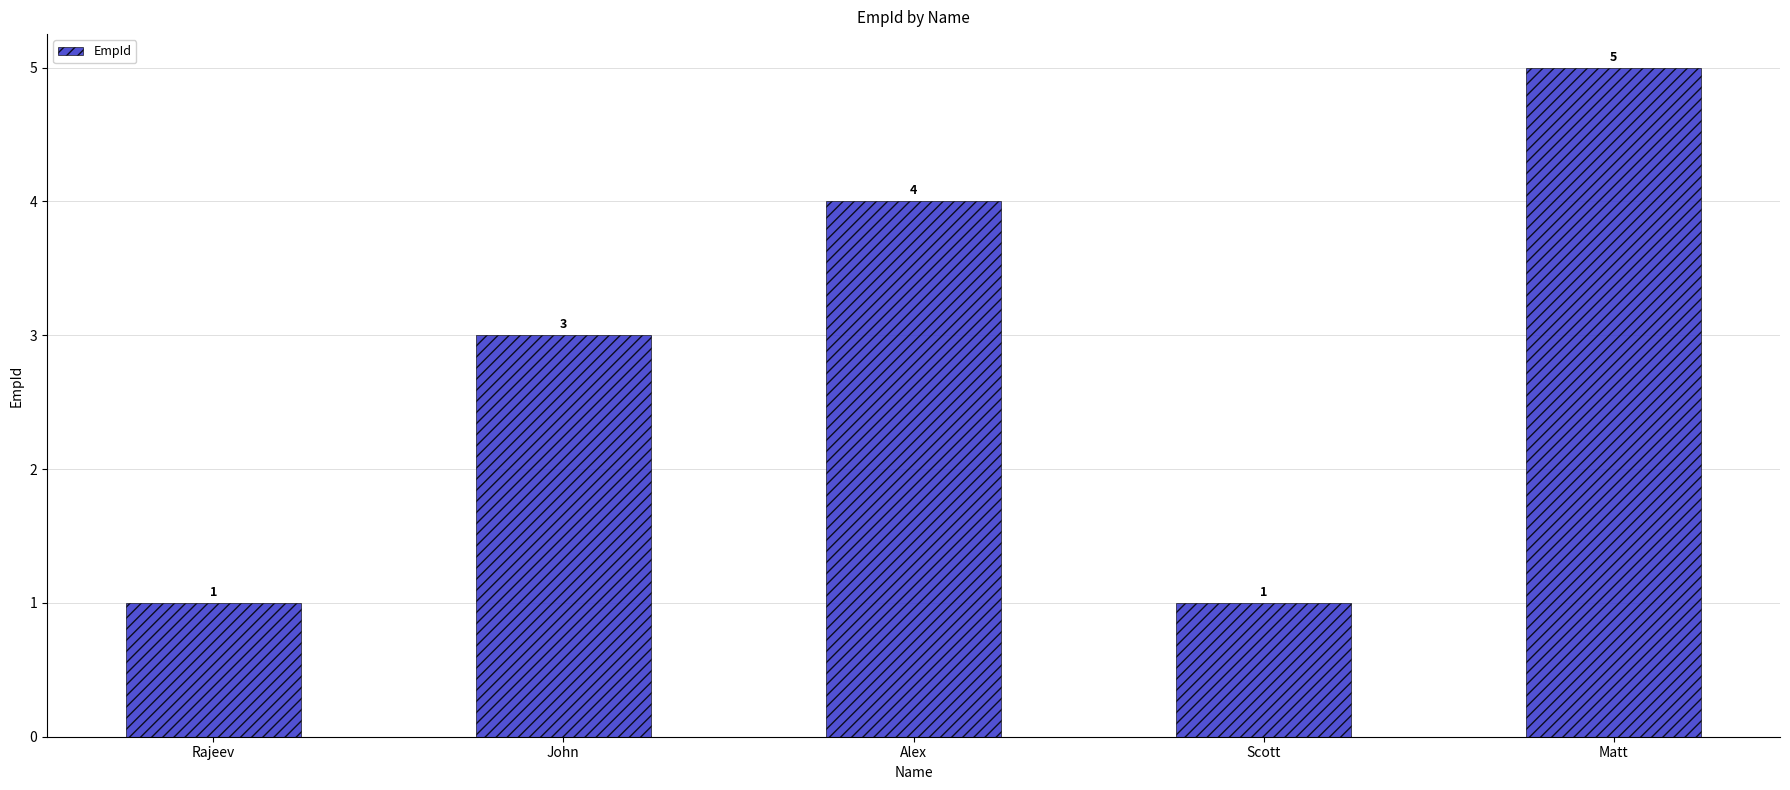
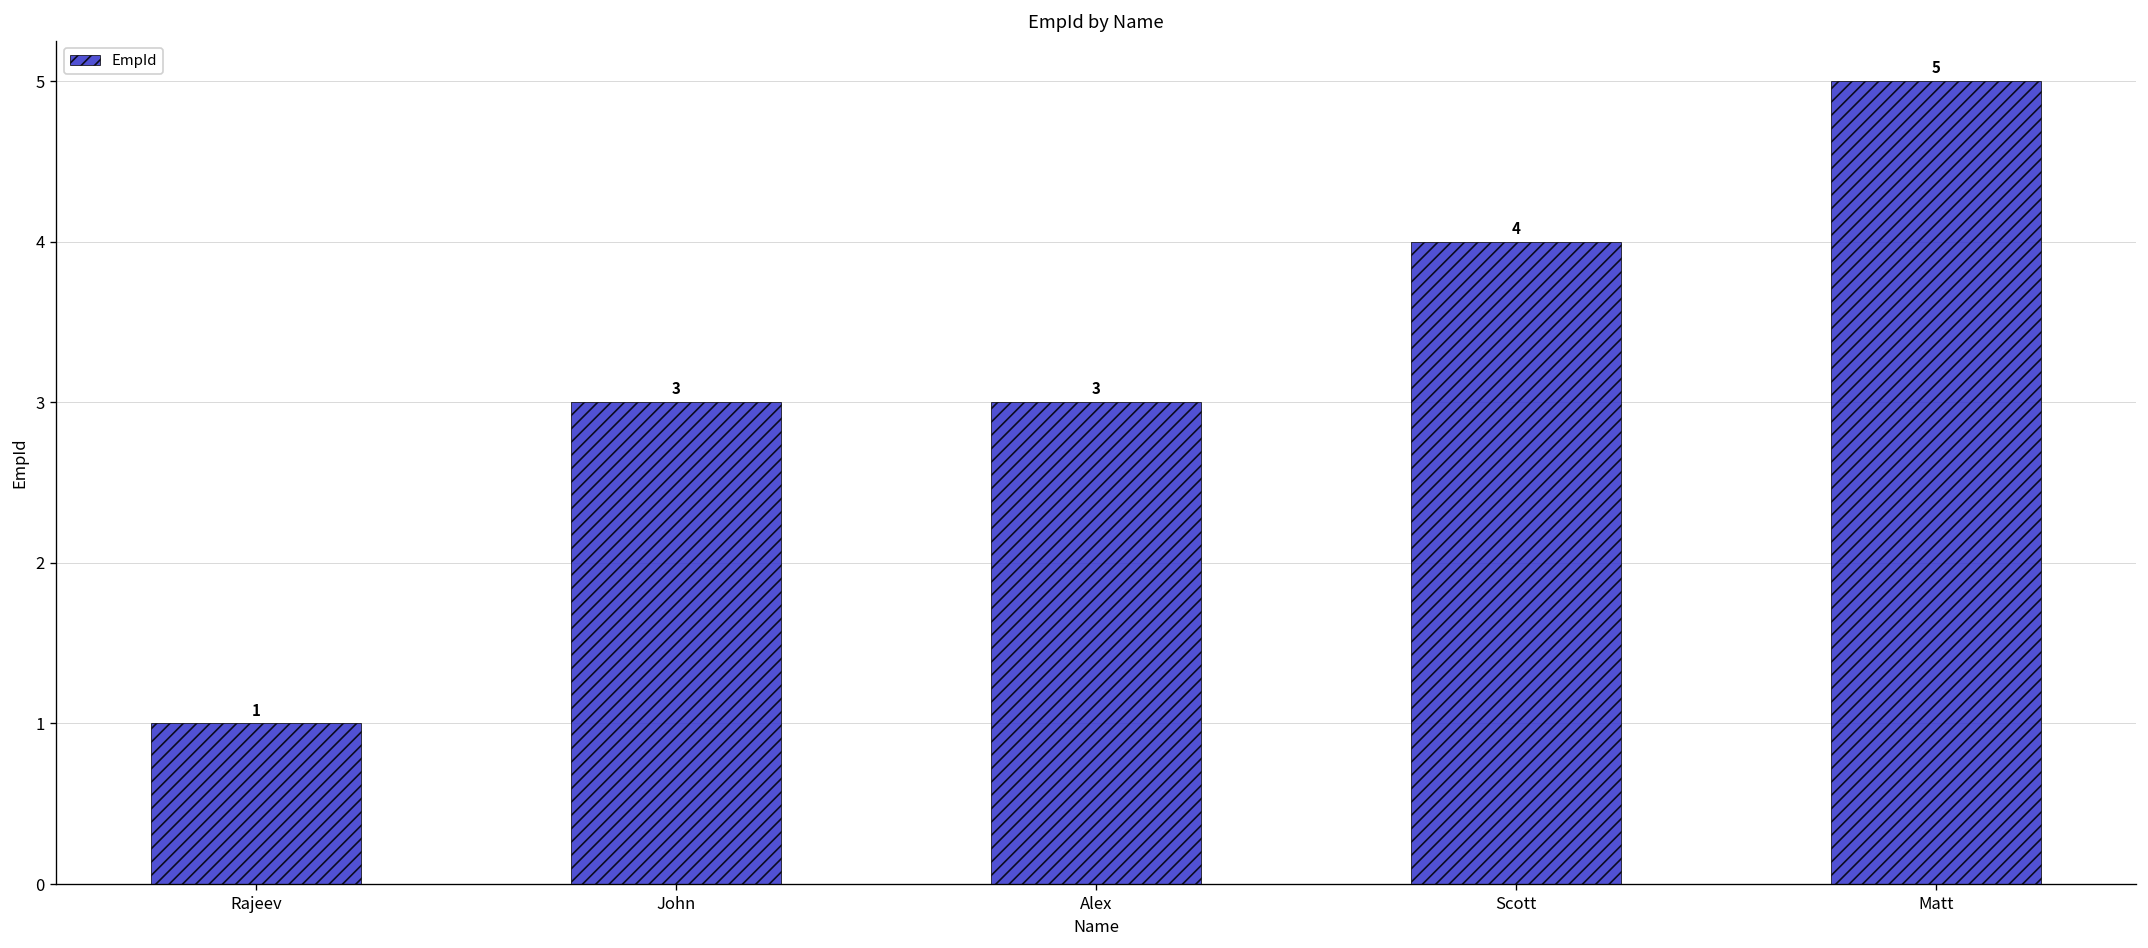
  {
    "Rajeev": 1,
    "John": 3,
-   "Alex": 4,
-   "Scott": 1,
+   "Alex": 3,
+   "Scott": 4,
    "Matt": 5
  }
